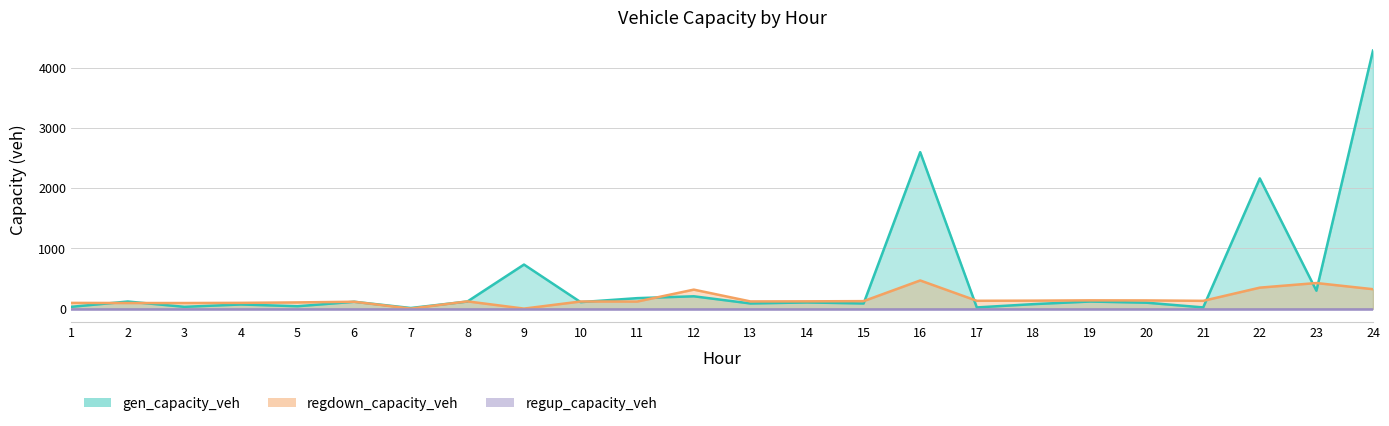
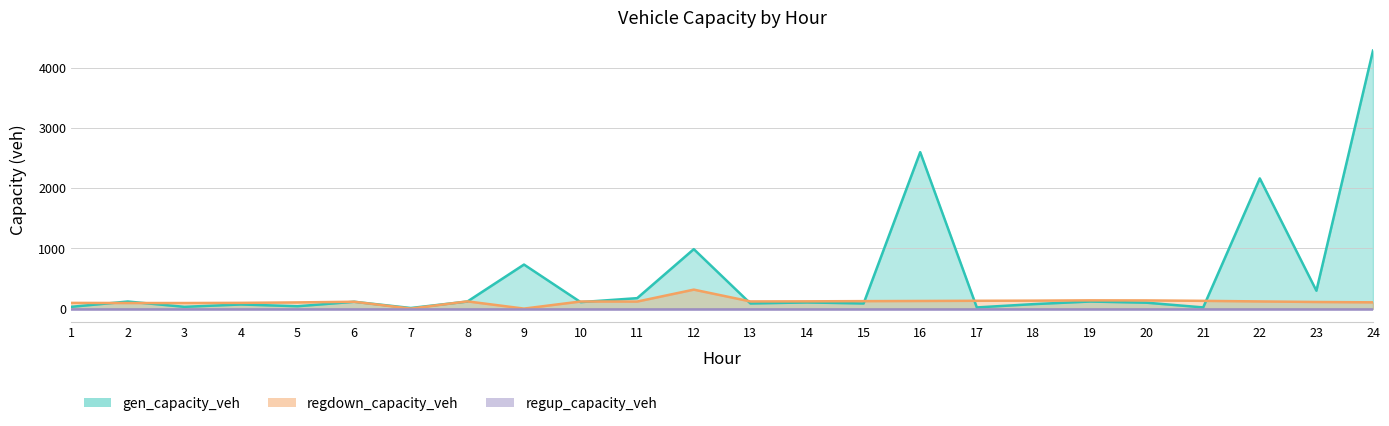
  {
    "gen_capacity_veh": {
      "9": 700,
      "11": 200,
-     "12": 200,
+     "12": 1000,
      "16": 2600,
      "18": 100,
      "22": 2200,
      "23": 300,
      "24": 4300
    },
    "regdown_capacity_veh": {
      "1": 100,
      "3": 100,
      "5": 100,
      "11": 100,
      "12": 300,
-     "16": 500,
+     "16": 100,
      "17": 100,
      "18": 100,
      "21": 100,
-     "22": 300,
-     "23": 400,
-     "24": 300
+     "22": 100,
+     "23": 100,
+     "24": 100
    },
    "regup_capacity_veh": {
      "2": 0,
      "4": 0,
      "6": 0,
      "8": 0,
      "10": 0,
      "11": 0,
      "12": 0,
      "13": 0,
      "14": 0,
      "15": 0,
      "16": 0,
      "18": 0,
      "19": 0,
      "20": 0,
      "22": 0,
      "23": 0,
      "24": 0
    }
  }
